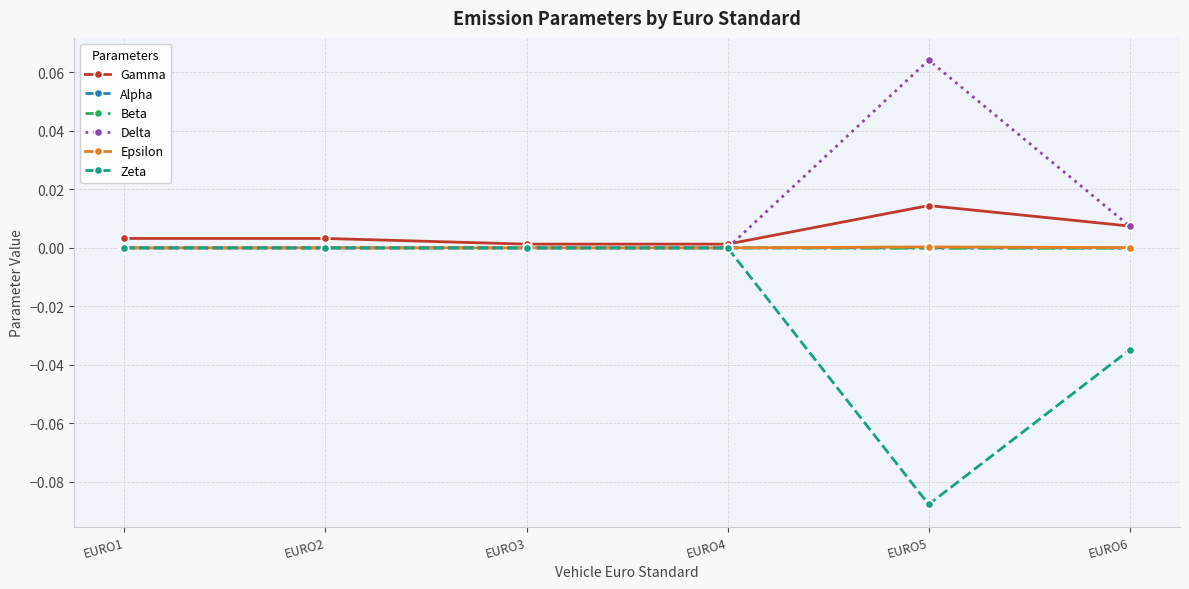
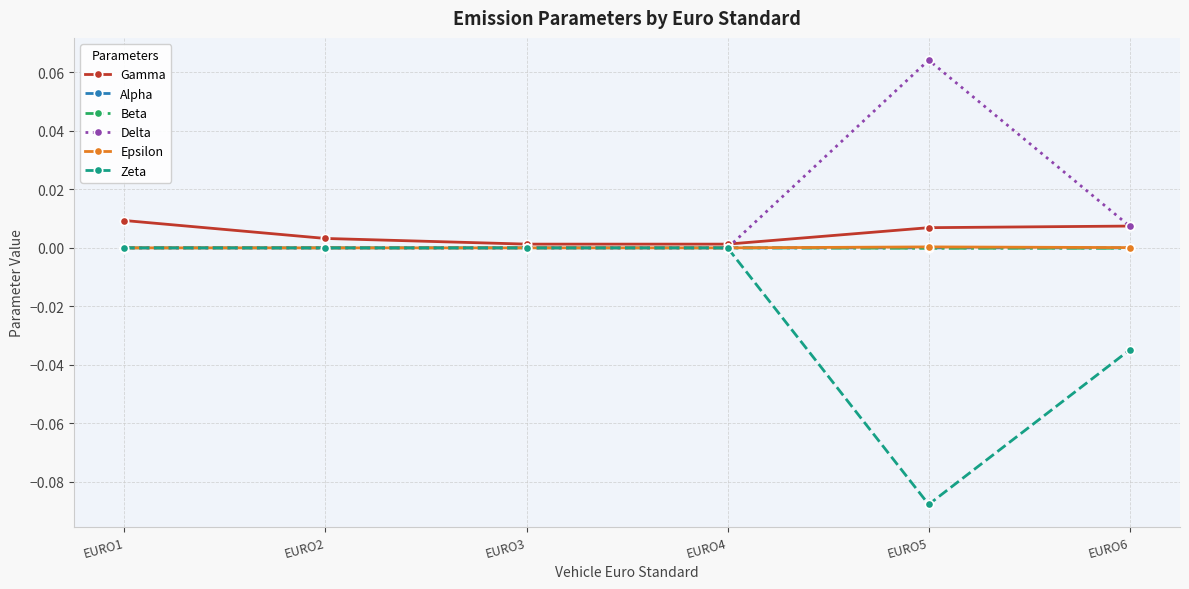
  {
    "Gamma": {
-     "EURO1": 0.003,
+     "EURO1": 0.009,
      "EURO2": 0.003,
      "EURO3": 0.001,
      "EURO4": 0.001,
-     "EURO5": 0.014
+     "EURO5": 0.007
    },
    "Delta": {
      "EURO5": 0.064
    }
  }
